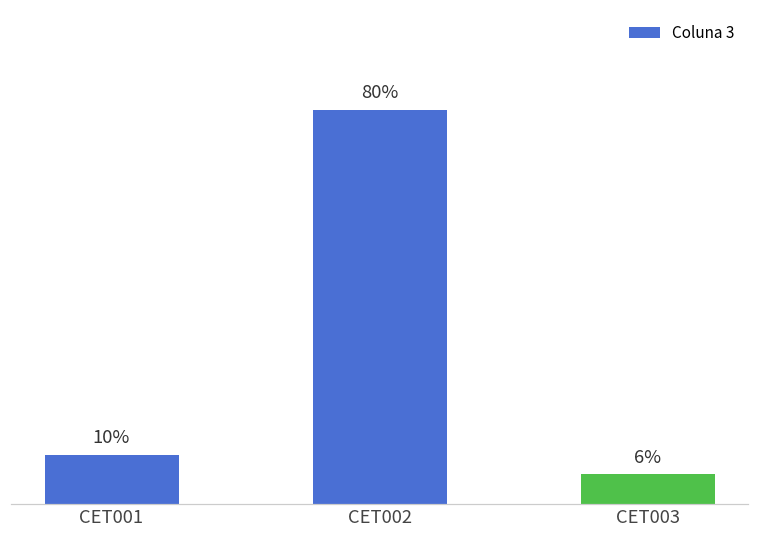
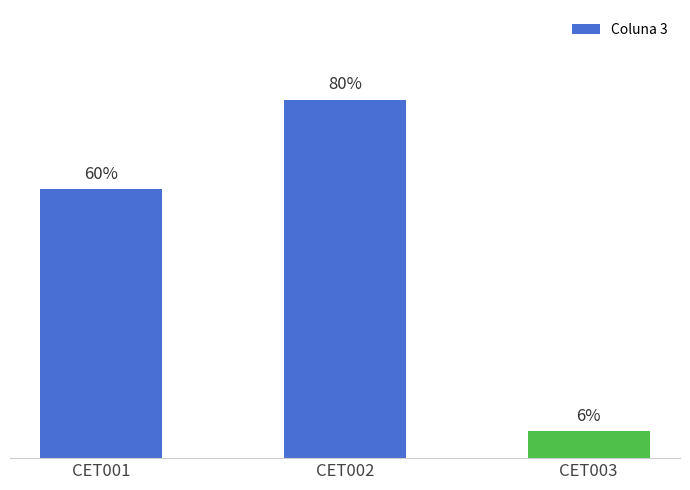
  {
-   "CET001": "10%",
+   "CET001": "60%",
    "CET002": "80%",
    "CET003": "6%"
  }
